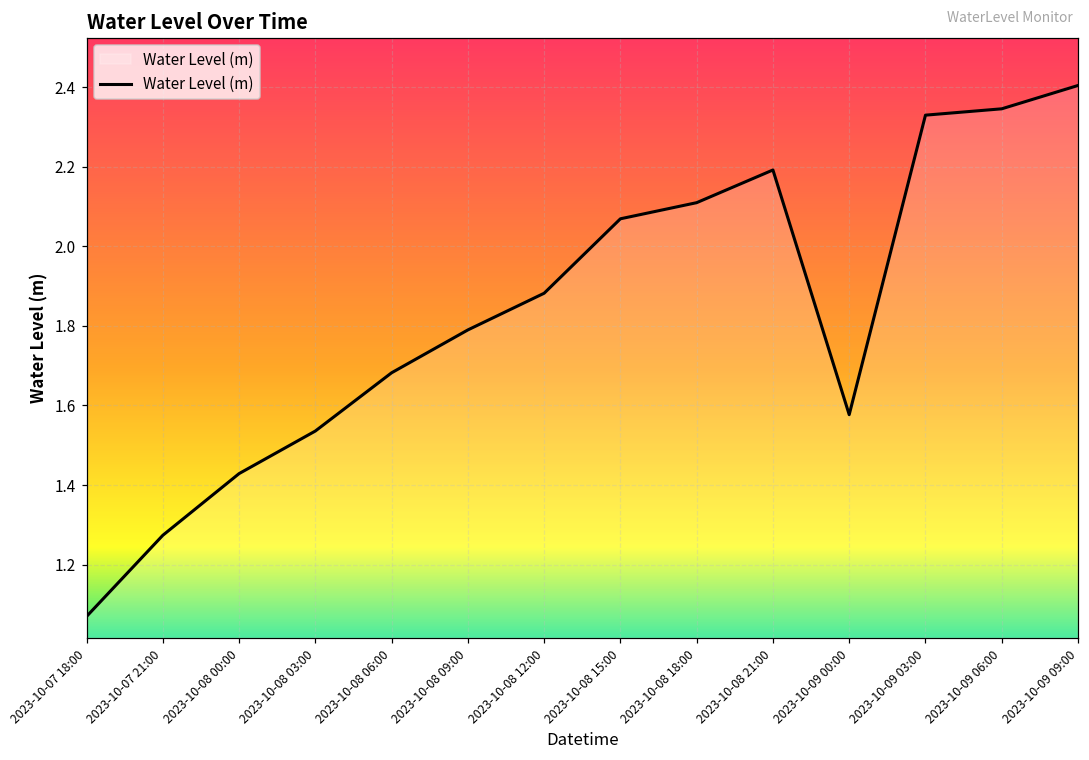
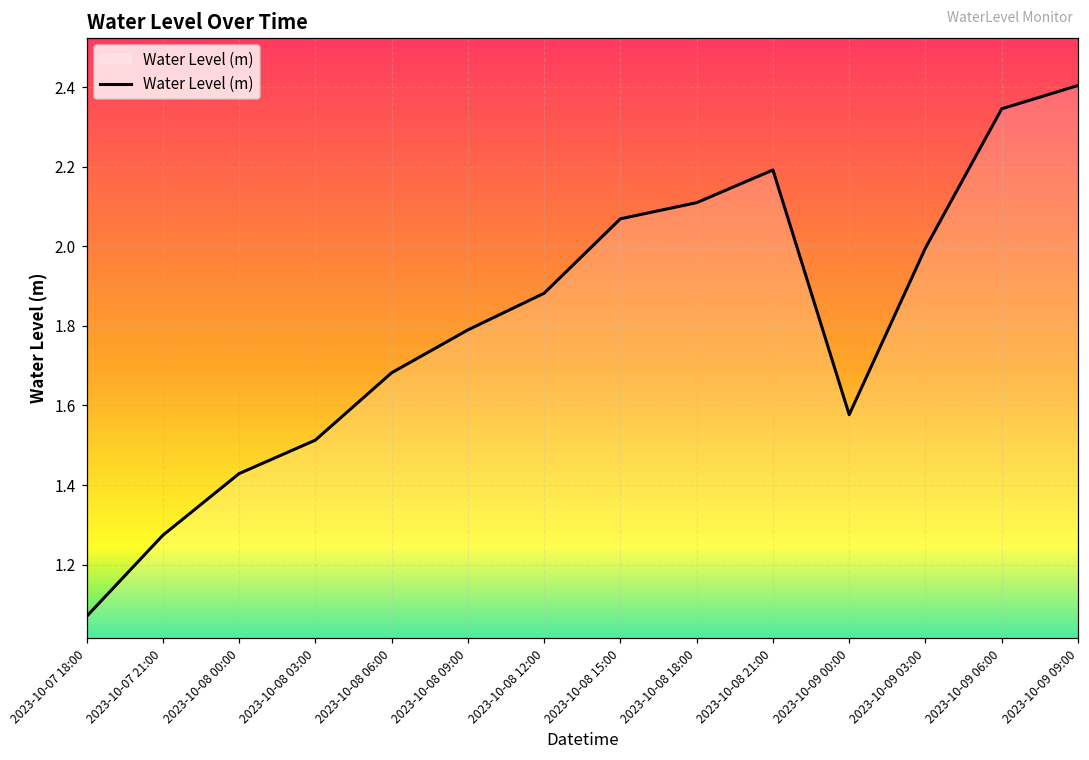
  {
    "2023-10-07 18:00": 1.07,
    "2023-10-07 21:00": 1.27,
    "2023-10-08 00:00": 1.43,
-   "2023-10-08 03:00": 1.54,
+   "2023-10-08 03:00": 1.51,
    "2023-10-08 06:00": 1.68,
    "2023-10-08 09:00": 1.79,
    "2023-10-08 12:00": 1.88,
    "2023-10-08 15:00": 2.07,
    "2023-10-08 18:00": 2.11,
    "2023-10-08 21:00": 2.19,
    "2023-10-09 00:00": 1.58,
-   "2023-10-09 03:00": 2.33,
+   "2023-10-09 03:00": 2.00,
    "2023-10-09 06:00": 2.35,
    "2023-10-09 09:00": 2.40
  }
